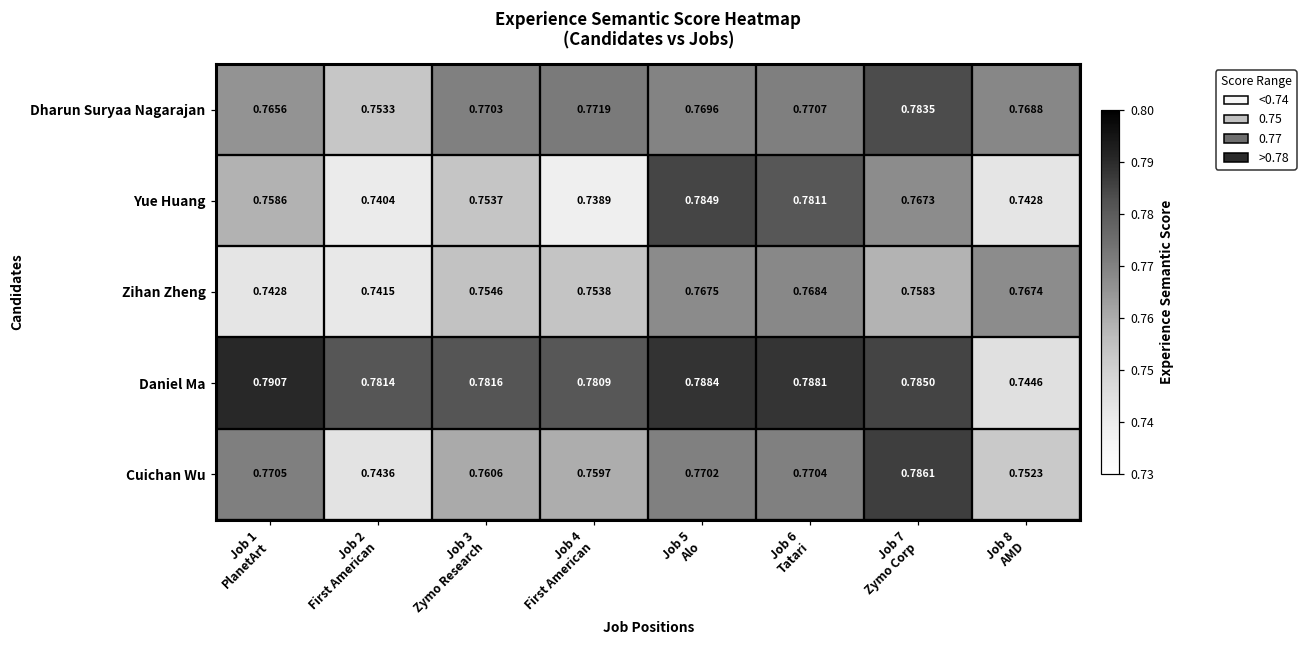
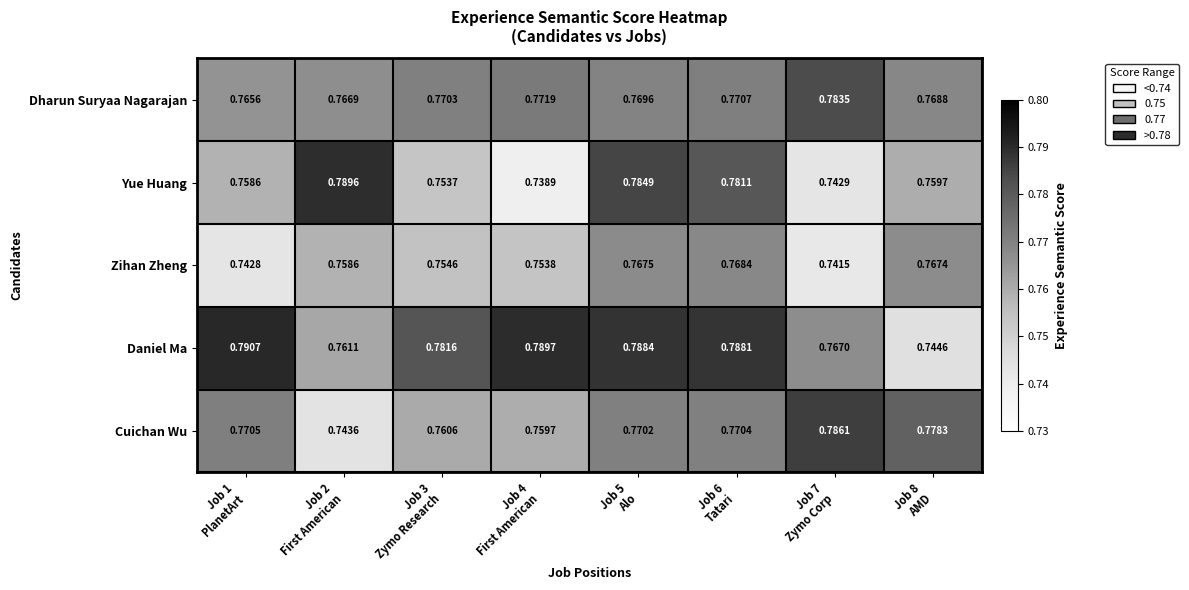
  {
    "Dharun Suryaa Nagarajan": {
      "Job 1 PlanetArt": 0.7656,
-     "Job 2 First American": 0.7533,
+     "Job 2 First American": 0.7669,
      "Job 3 Zymo Research": 0.7703,
      "Job 4 First American": 0.7719,
      "Job 5 Alo": 0.7696,
      "Job 6 Tatari": 0.7707,
      "Job 7 Zymo Corp": 0.7835,
      "Job 8 AMD": 0.7688
    },
    "Yue Huang": {
      "Job 1 PlanetArt": 0.7586,
-     "Job 2 First American": 0.7404,
+     "Job 2 First American": 0.7896,
      "Job 3 Zymo Research": 0.7537,
      "Job 4 First American": 0.7389,
      "Job 5 Alo": 0.7849,
      "Job 6 Tatari": 0.7811,
-     "Job 7 Zymo Corp": 0.7673,
-     "Job 8 AMD": 0.7428
+     "Job 7 Zymo Corp": 0.7429,
+     "Job 8 AMD": 0.7597
    },
    "Zihan Zheng": {
      "Job 1 PlanetArt": 0.7428,
-     "Job 2 First American": 0.7415,
+     "Job 2 First American": 0.7586,
      "Job 3 Zymo Research": 0.7546,
      "Job 4 First American": 0.7538,
      "Job 5 Alo": 0.7675,
      "Job 6 Tatari": 0.7684,
-     "Job 7 Zymo Corp": 0.7583,
+     "Job 7 Zymo Corp": 0.7415,
      "Job 8 AMD": 0.7674
    },
    "Daniel Ma": {
      "Job 1 PlanetArt": 0.7907,
-     "Job 2 First American": 0.7814,
+     "Job 2 First American": 0.7611,
      "Job 3 Zymo Research": 0.7816,
-     "Job 4 First American": 0.7809,
+     "Job 4 First American": 0.7897,
      "Job 5 Alo": 0.7884,
      "Job 6 Tatari": 0.7881,
-     "Job 7 Zymo Corp": 0.7850,
+     "Job 7 Zymo Corp": 0.7670,
      "Job 8 AMD": 0.7446
    },
    "Cuichan Wu": {
      "Job 1 PlanetArt": 0.7705,
      "Job 2 First American": 0.7436,
      "Job 3 Zymo Research": 0.7606,
      "Job 4 First American": 0.7597,
      "Job 5 Alo": 0.7702,
      "Job 6 Tatari": 0.7704,
      "Job 7 Zymo Corp": 0.7861,
-     "Job 8 AMD": 0.7523
+     "Job 8 AMD": 0.7783
    }
  }
